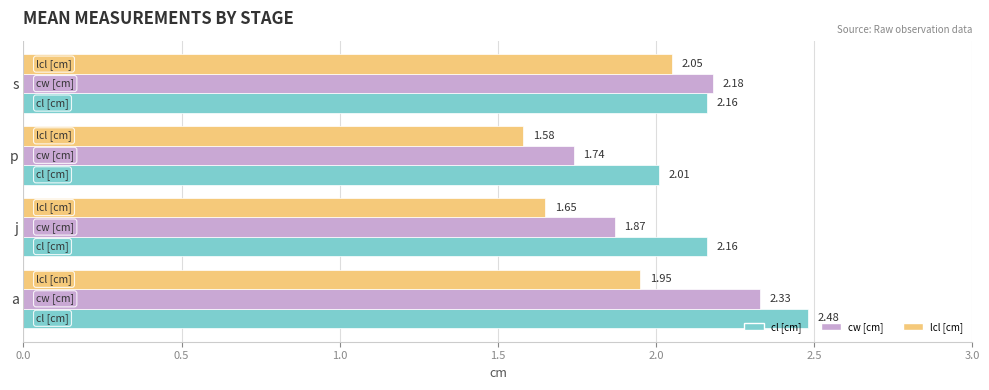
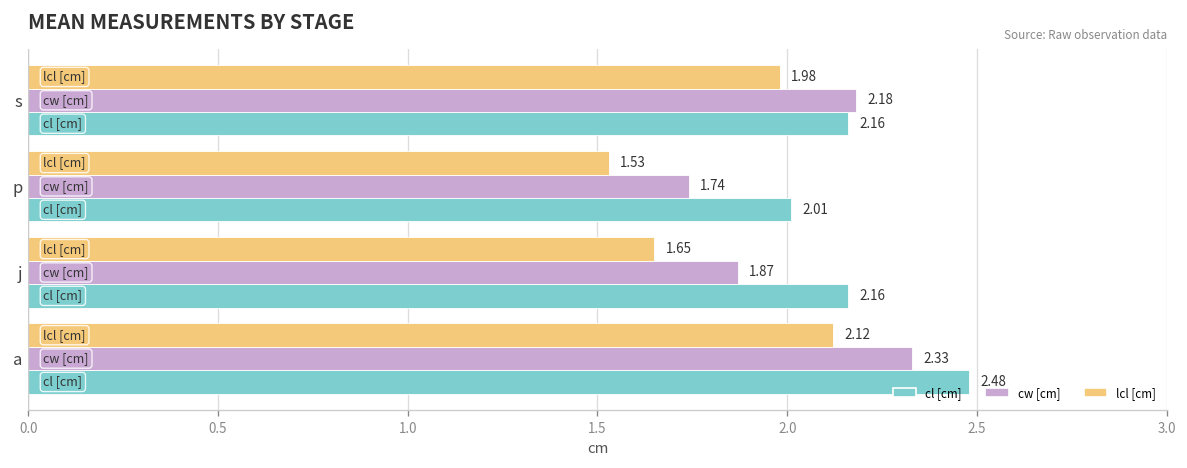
  {
    "cl [cm]": {
      "s": 2.16,
      "p": 2.01,
      "j": 2.16,
      "a": 2.48
    },
    "cw [cm]": {
      "s": 2.18,
      "p": 1.74,
      "j": 1.87,
      "a": 2.33
    },
    "lcl [cm]": {
-     "s": 2.05,
-     "p": 1.58,
+     "s": 1.98,
+     "p": 1.53,
      "j": 1.65,
-     "a": 1.95
+     "a": 2.12
    }
  }
